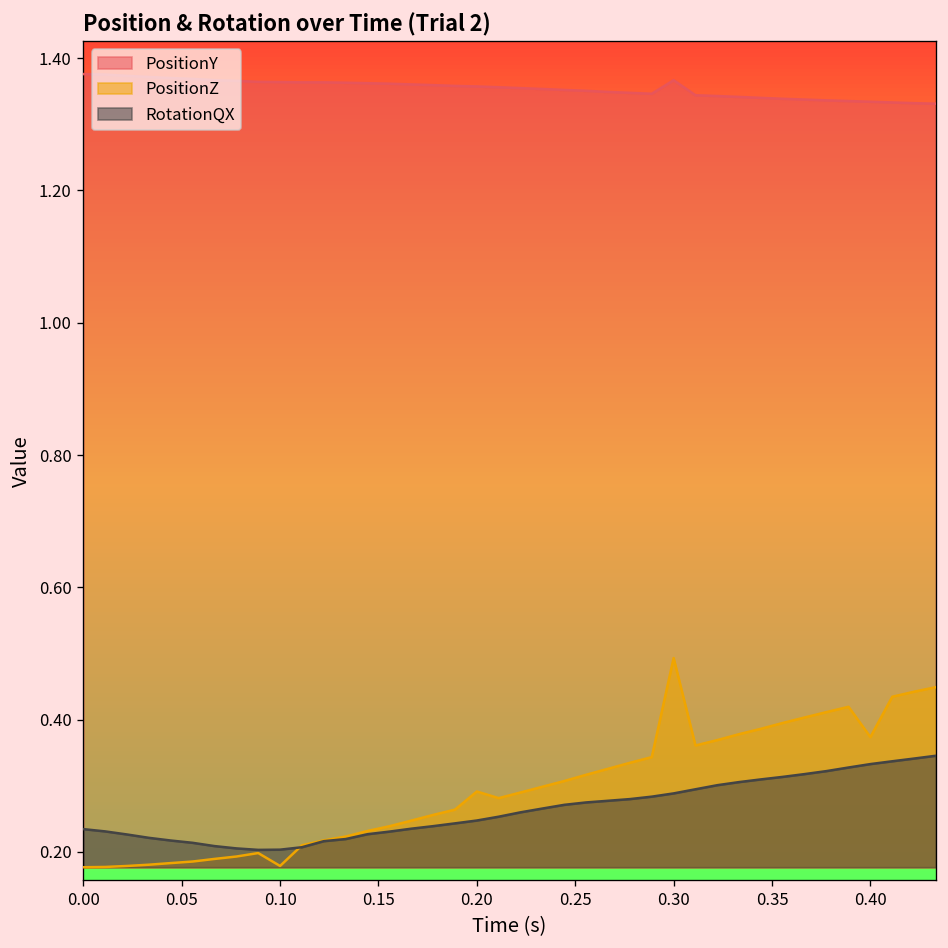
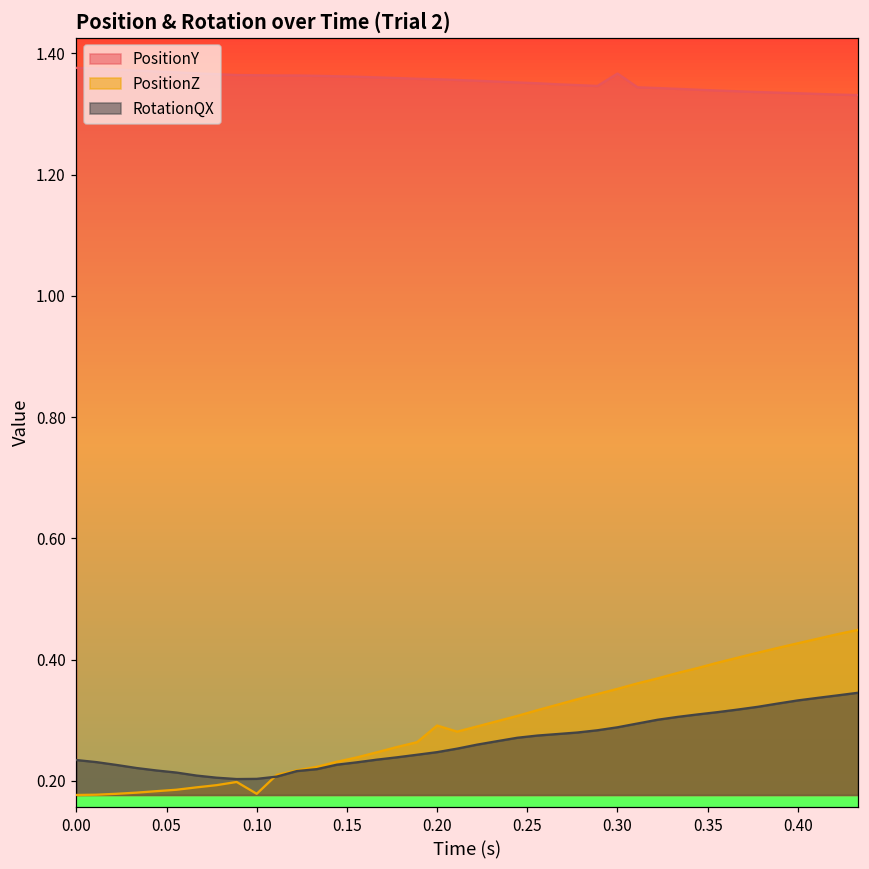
  {
    "PositionY": {
      "0.00": 1.38,
      "0.10": 1.36,
      "0.20": 1.36,
      "0.30": 1.37,
      "0.40": 1.33
    },
    "PositionZ": {
      "0.00": 0.18,
      "0.10": 0.18,
      "0.20": 0.29,
-     "0.30": 0.49,
-     "0.40": 0.37
+     "0.30": 0.35,
+     "0.40": 0.43
    },
    "RotationQX": {
      "0.00": 0.23,
      "0.10": 0.20,
      "0.20": 0.25,
      "0.30": 0.29,
      "0.40": 0.33
    }
  }
